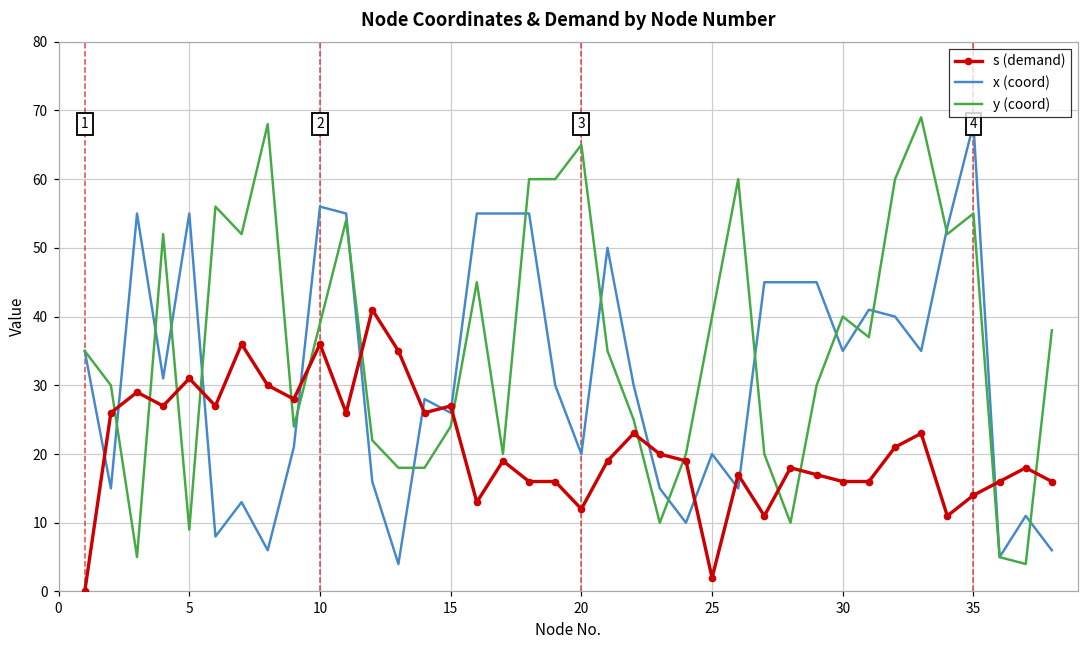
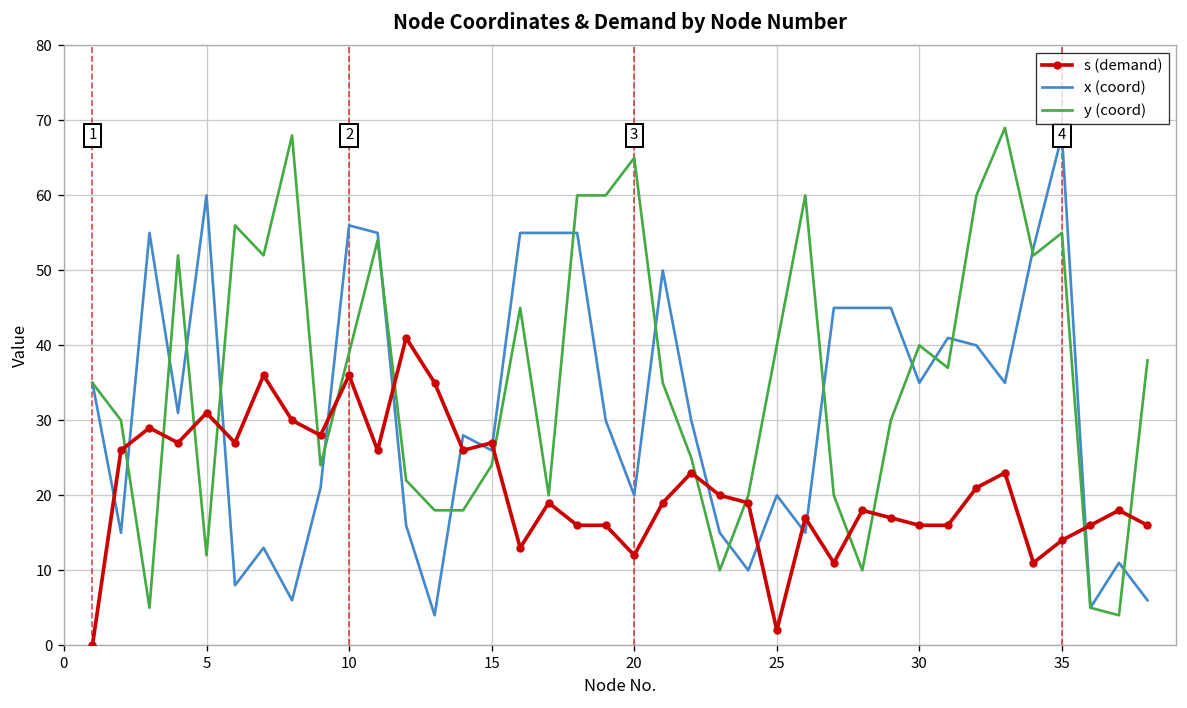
  {
    "s (demand)": {
      "5": 31,
      "10": 36,
      "15": 27,
      "20": 12,
      "25": 2,
      "30": 16,
      "35": 14
    },
    "x (coord)": {
-     "5": 55,
+     "5": 60,
      "10": 56,
      "15": 26,
      "20": 20,
      "25": 20,
      "30": 35
    },
    "y (coord)": {
-     "5": 9,
+     "5": 12,
      "10": 39,
      "15": 24,
      "25": 40,
      "30": 40,
      "35": 55
    }
  }
